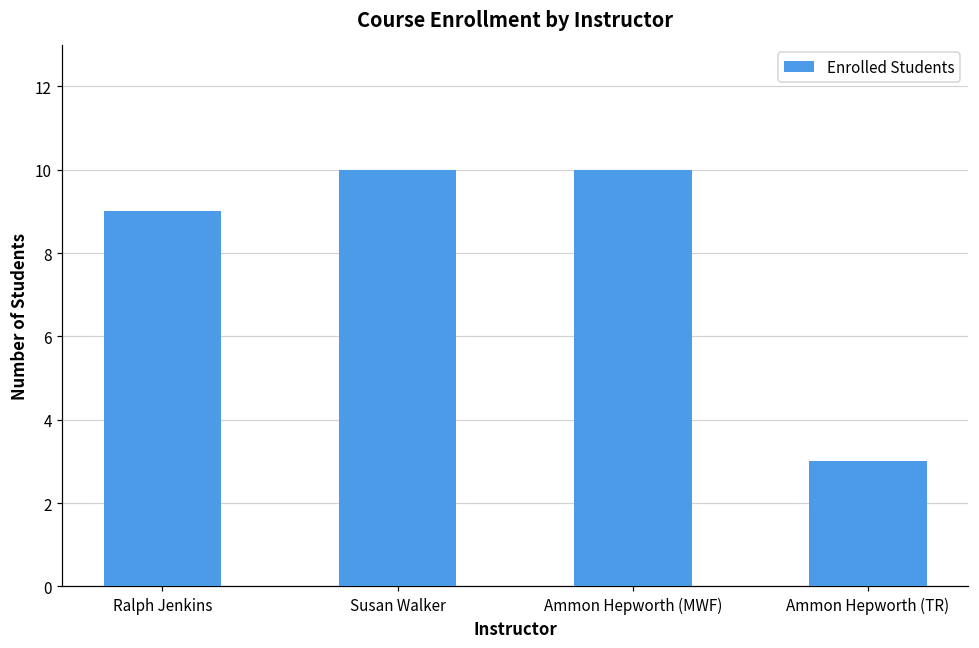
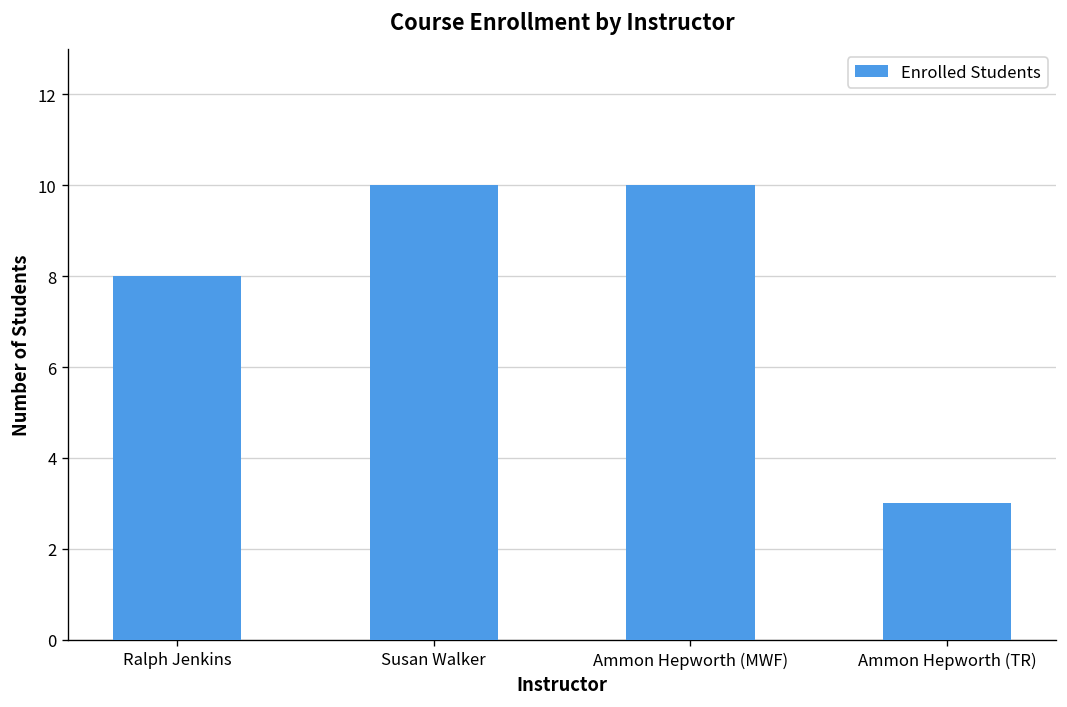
  {
-   "Ralph Jenkins": 9,
+   "Ralph Jenkins": 8,
    "Susan Walker": 10,
    "Ammon Hepworth (MWF)": 10,
    "Ammon Hepworth (TR)": 3
  }
